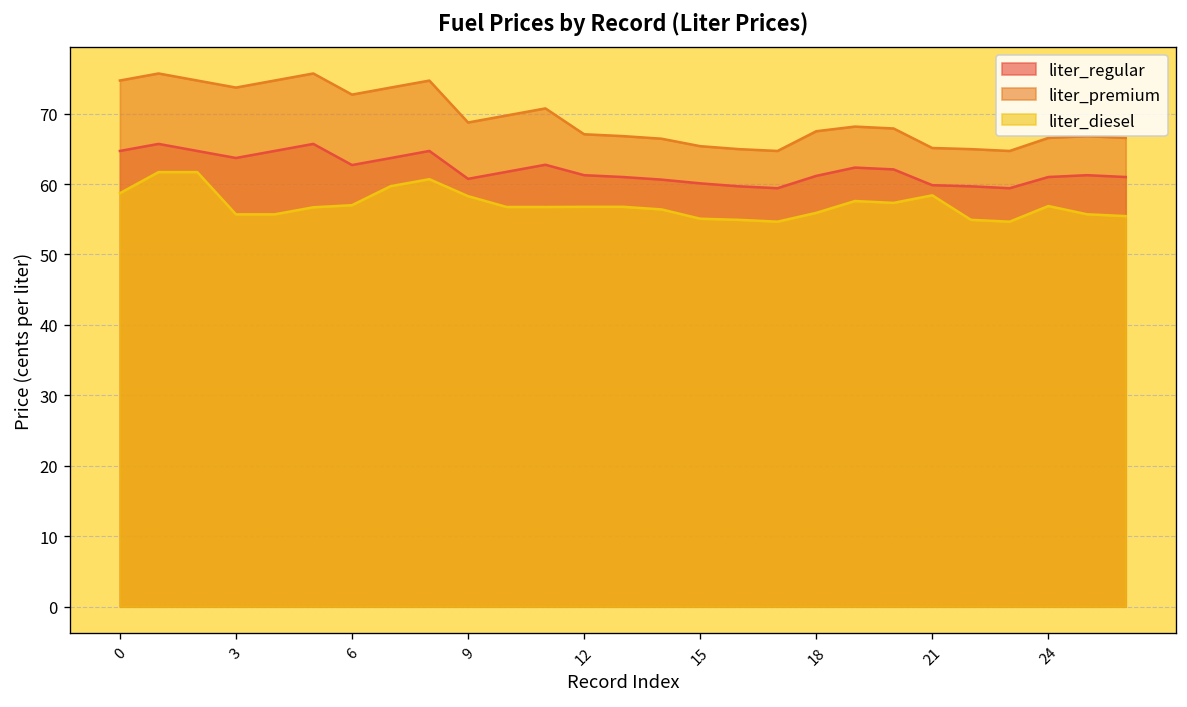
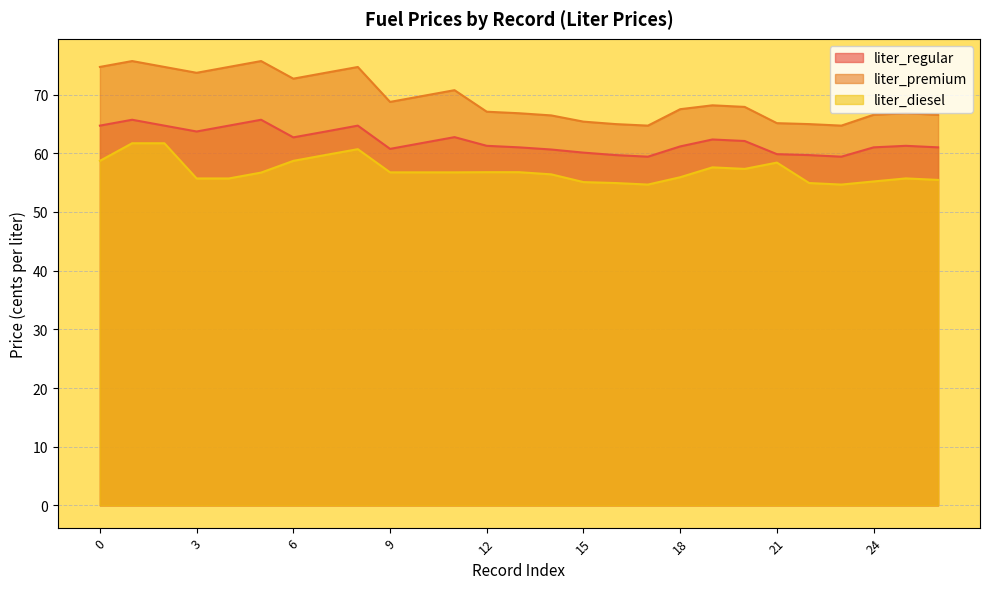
  {
    "liter_diesel": {
      "0": 59,
      "3": 56,
-     "6": 57,
-     "9": 58,
+     "6": 59,
+     "9": 57,
      "12": 57,
      "15": 55,
      "18": 56,
      "21": 58,
-     "24": 57
+     "24": 55
    }
  }
